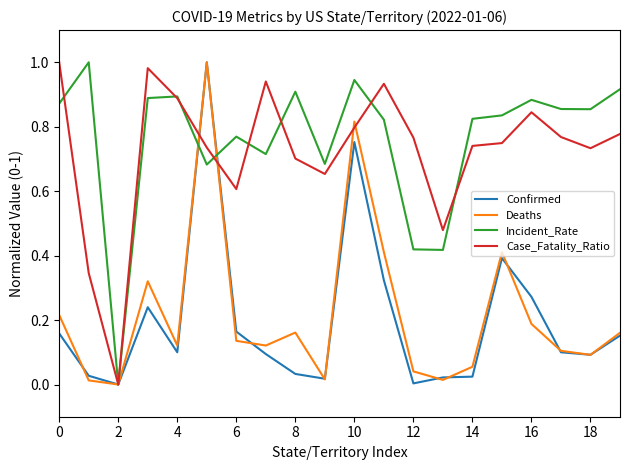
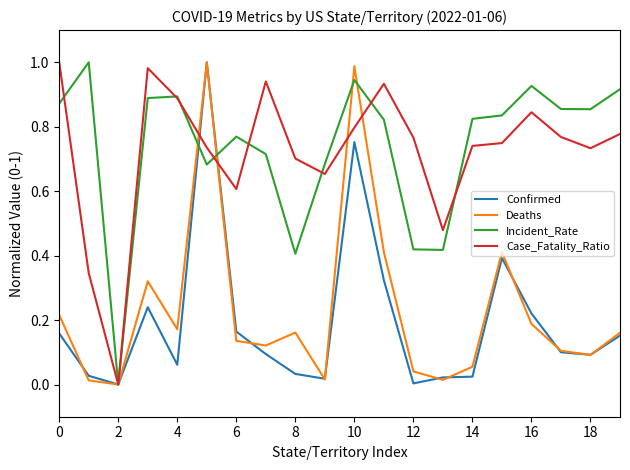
  {
    "Confirmed": {
      "0": 0.16,
-     "4": 0.10,
+     "4": 0.06,
      "6": 0.16,
      "8": 0.03,
      "10": 0.75,
      "12": 0.00,
      "14": 0.02,
-     "16": 0.27
+     "16": 0.22
    },
    "Deaths": {
      "0": 0.22,
-     "4": 0.12,
+     "4": 0.17,
      "6": 0.14,
      "8": 0.16,
-     "10": 0.82,
+     "10": 0.99,
      "12": 0.04,
      "14": 0.06,
      "16": 0.19
    },
    "Incident_Rate": {
      "0": 0.87,
      "6": 0.77,
-     "8": 0.91,
+     "8": 0.41,
      "10": 0.95,
      "12": 0.42,
      "14": 0.82,
-     "16": 0.88,
+     "16": 0.93,
      "18": 0.85
    },
    "Case_Fatality_Ratio": {
      "0": 1.00,
      "6": 0.61,
      "8": 0.70,
      "10": 0.80,
      "12": 0.77,
      "14": 0.74,
      "16": 0.84,
      "18": 0.73
    }
  }
